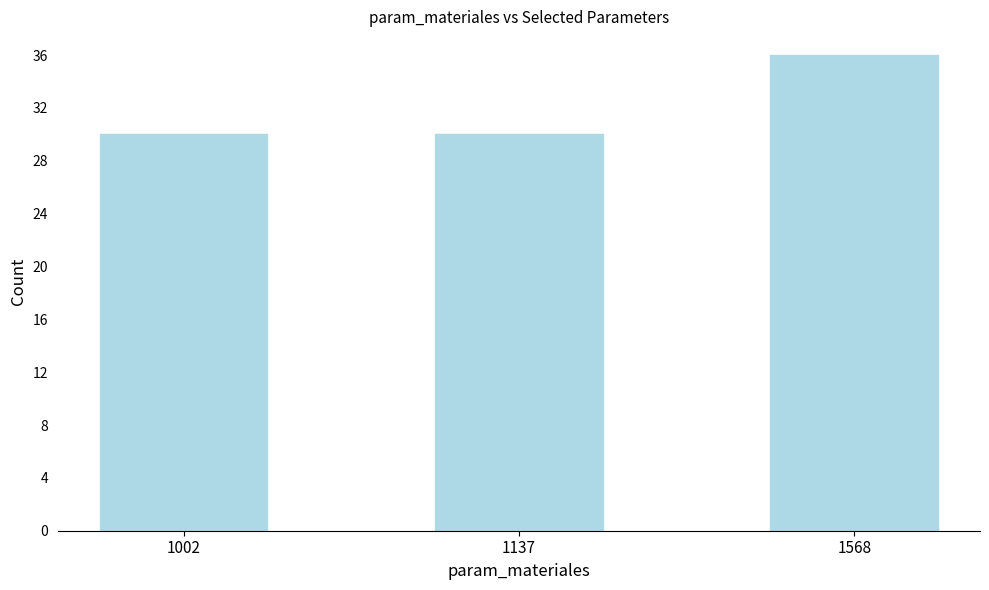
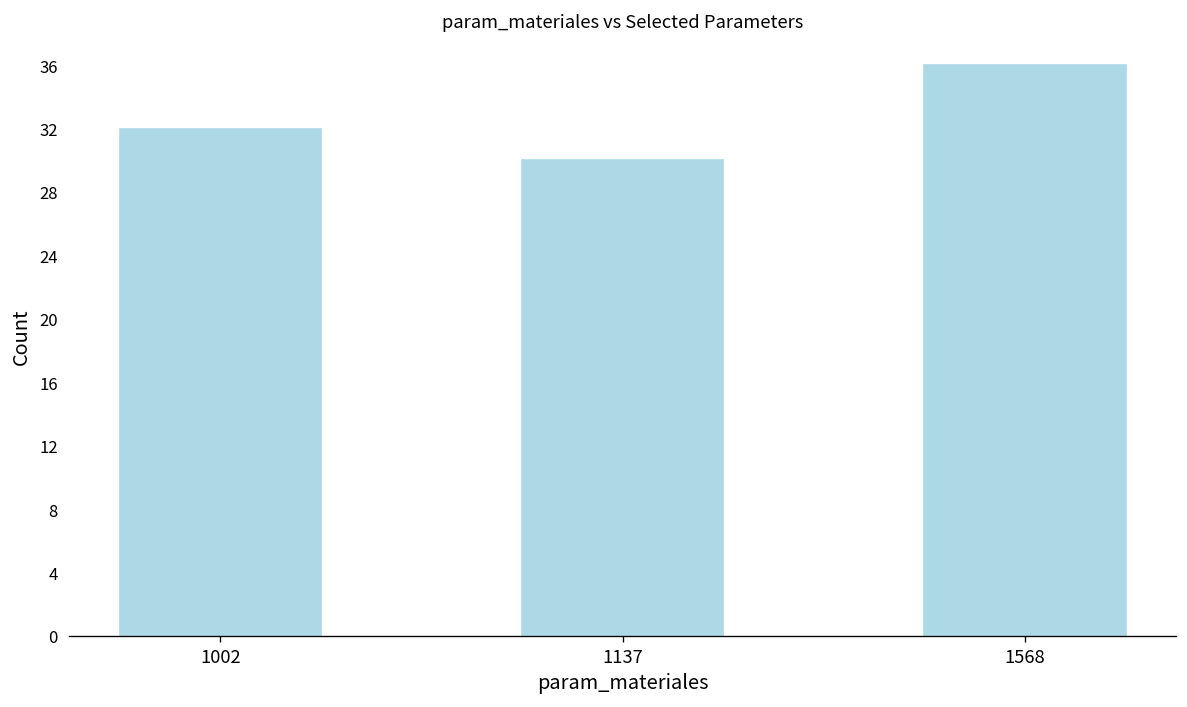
  {
-   "1002": 30,
+   "1002": 32,
    "1137": 30,
    "1568": 36
  }
